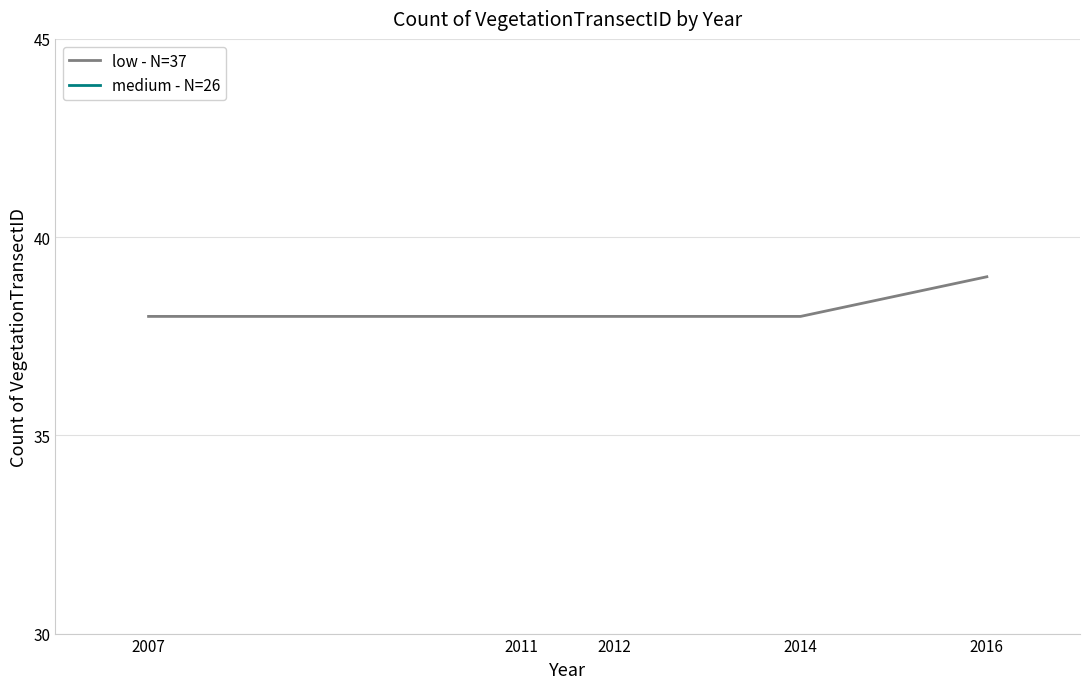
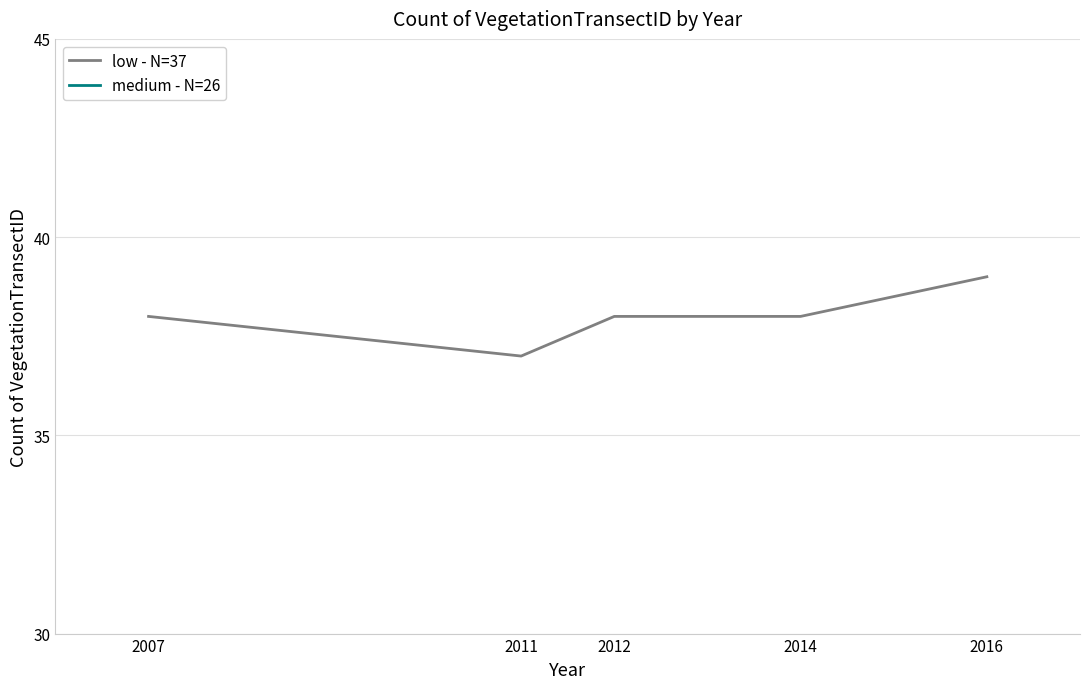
  {
    "low - N=37": {
      "2007": 38,
-     "2011": 38,
+     "2011": 37,
      "2012": 38,
      "2014": 38,
      "2016": 39
    }
  }
